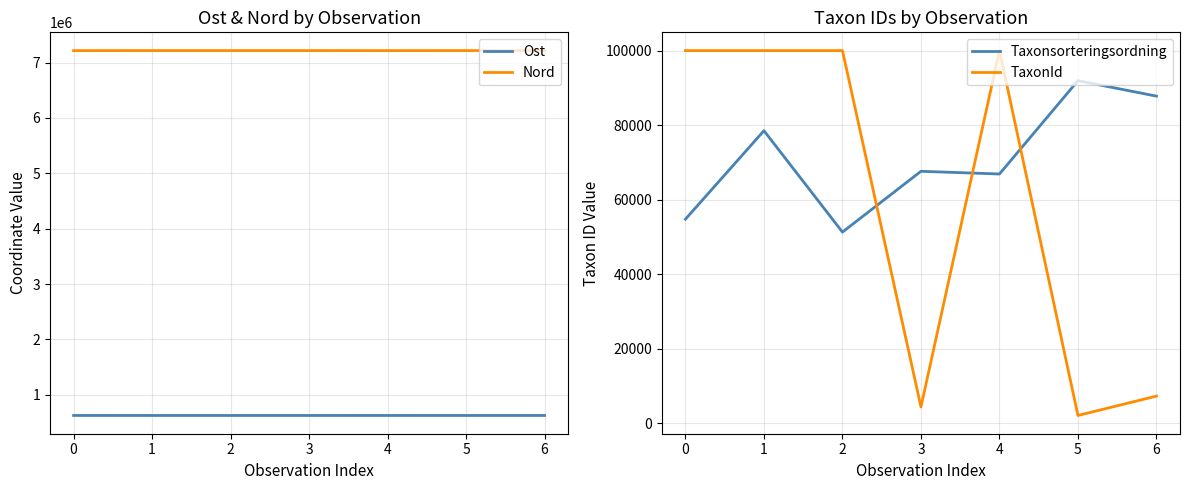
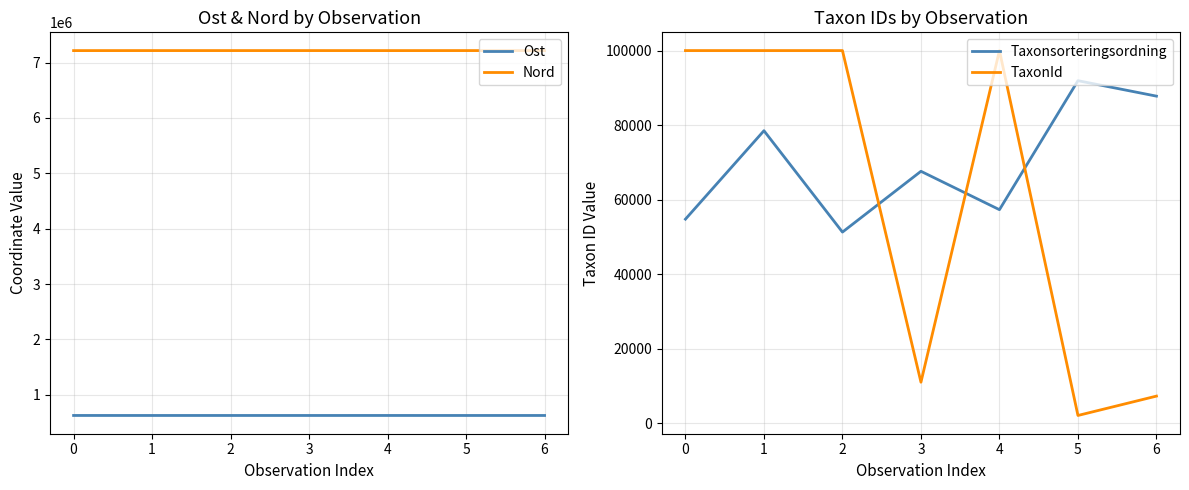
  {
    "Ost & Nord by Observation": {
      "Ost": {
        "0": 600000,
        "1": 600000,
        "2": 600000,
        "3": 600000,
        "4": 600000,
        "5": 600000,
        "6": 600000
      },
      "Nord": {
        "0": 7200000,
        "1": 7200000,
        "2": 7200000,
        "3": 7200000,
        "4": 7200000,
        "5": 7200000
      }
    },
    "Taxon IDs by Observation": {
      "Taxonsorteringsordning": {
        "0": 55000,
        "1": 79000,
        "2": 51000,
        "3": 68000,
-       "4": 67000,
+       "4": 57000,
        "6": 88000
      },
      "TaxonId": {
        "0": 100000,
        "1": 100000,
        "2": 100000,
-       "3": 4000,
+       "3": 11000,
        "5": 2000,
        "6": 7000
      }
    }
  }
